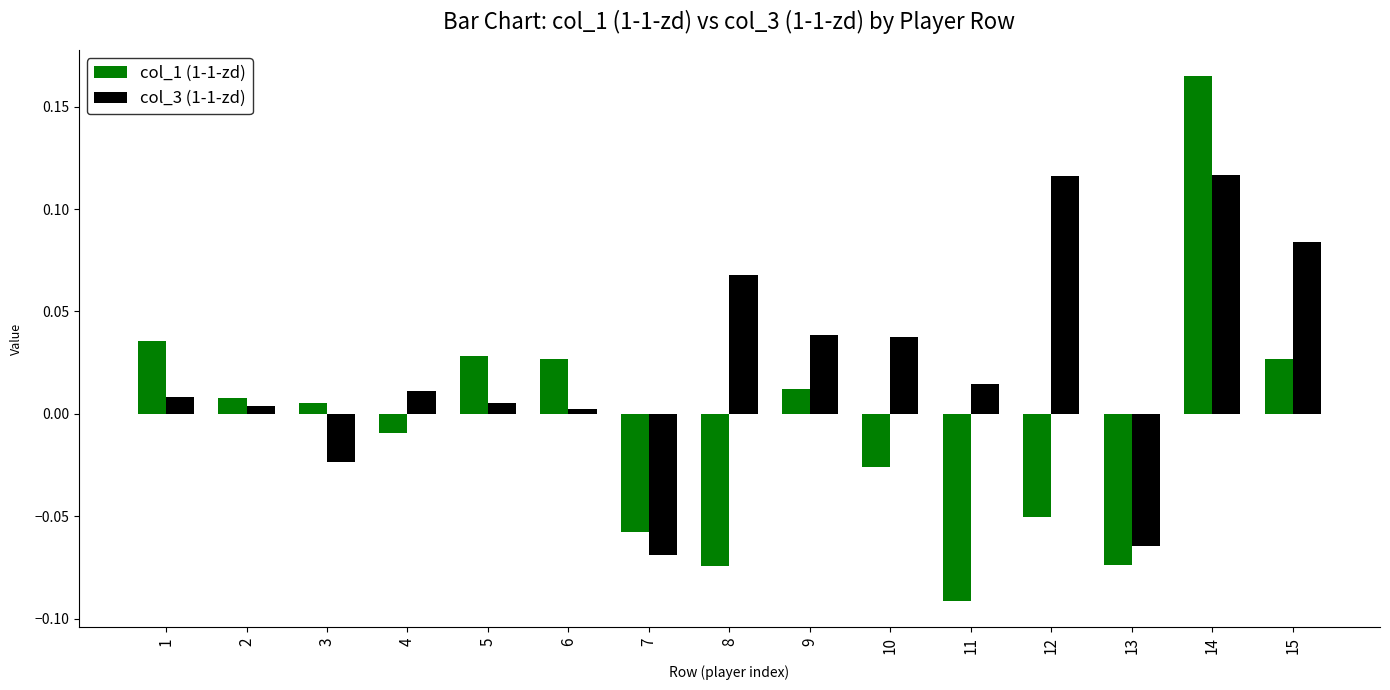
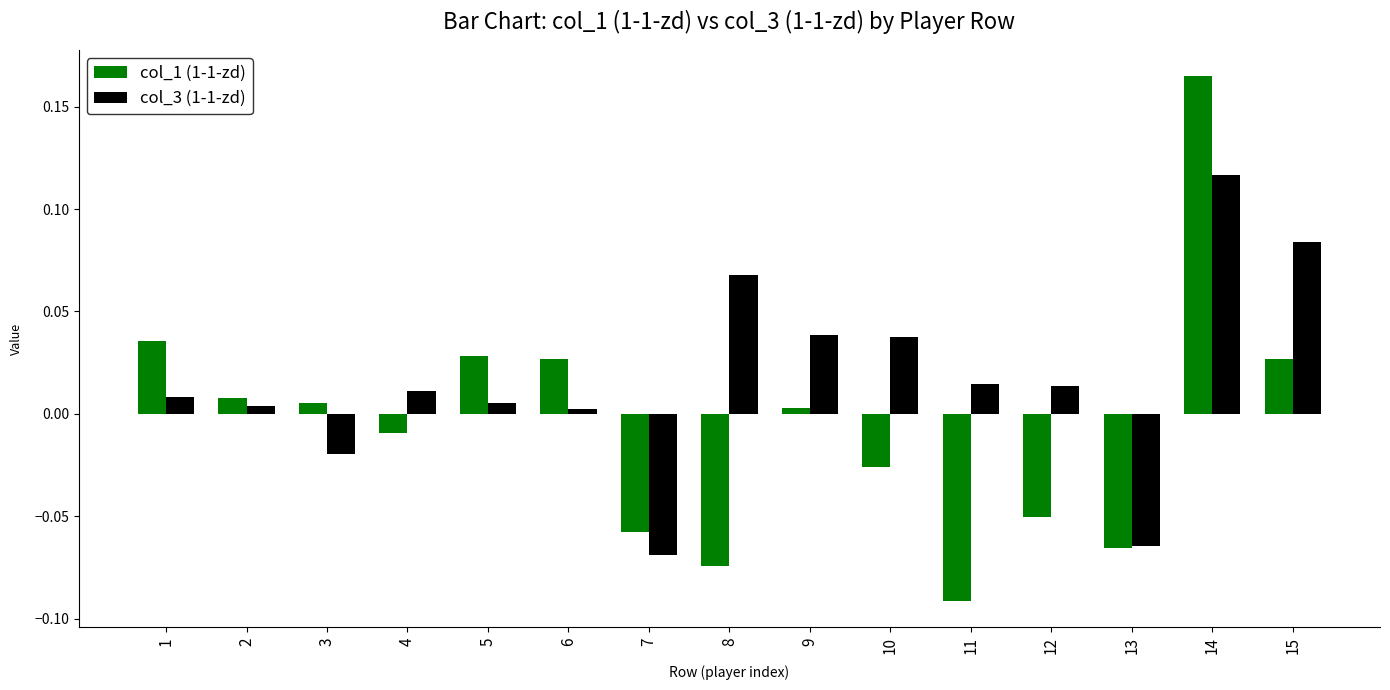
  {
    "col_1 (1-1-zd)": {
      "1": 0.035,
      "2": 0.008,
      "3": 0.005,
      "4": -0.009,
      "5": 0.028,
      "6": 0.027,
      "7": -0.058,
      "8": -0.074,
-     "9": 0.012,
+     "9": 0.003,
      "10": -0.026,
      "11": -0.092,
      "12": -0.050,
-     "13": -0.074,
+     "13": -0.065,
      "14": 0.165,
      "15": 0.027
    },
    "col_3 (1-1-zd)": {
      "1": 0.008,
      "2": 0.004,
-     "3": -0.024,
+     "3": -0.020,
      "4": 0.011,
      "5": 0.005,
      "6": 0.002,
      "7": -0.069,
      "8": 0.068,
      "9": 0.039,
      "10": 0.038,
      "11": 0.014,
-     "12": 0.116,
+     "12": 0.013,
      "13": -0.064,
      "14": 0.116,
      "15": 0.084
    }
  }
